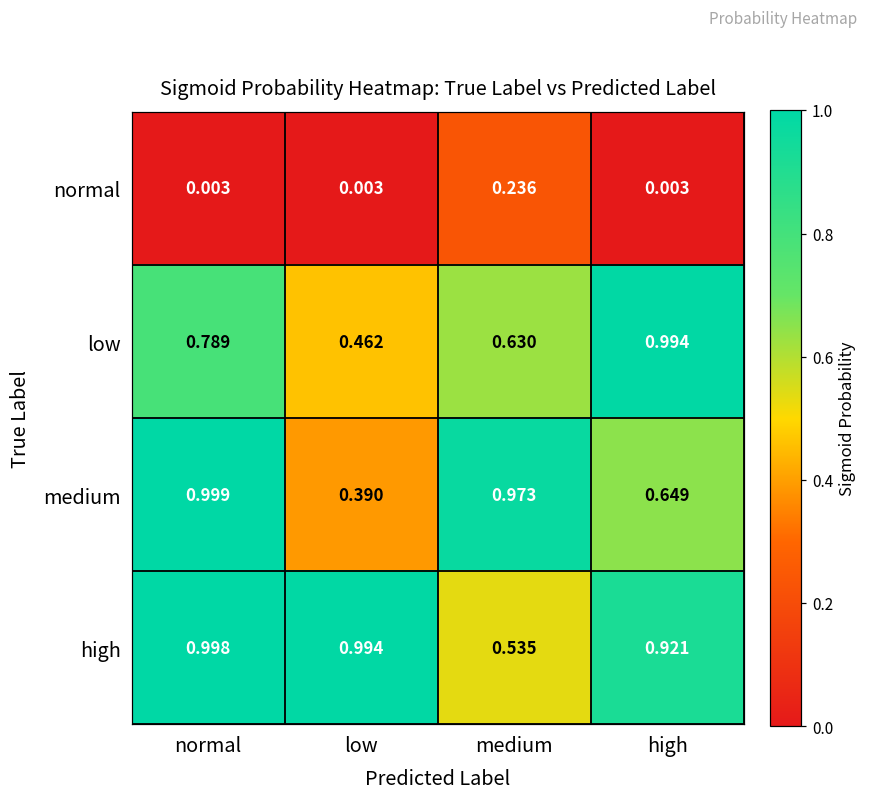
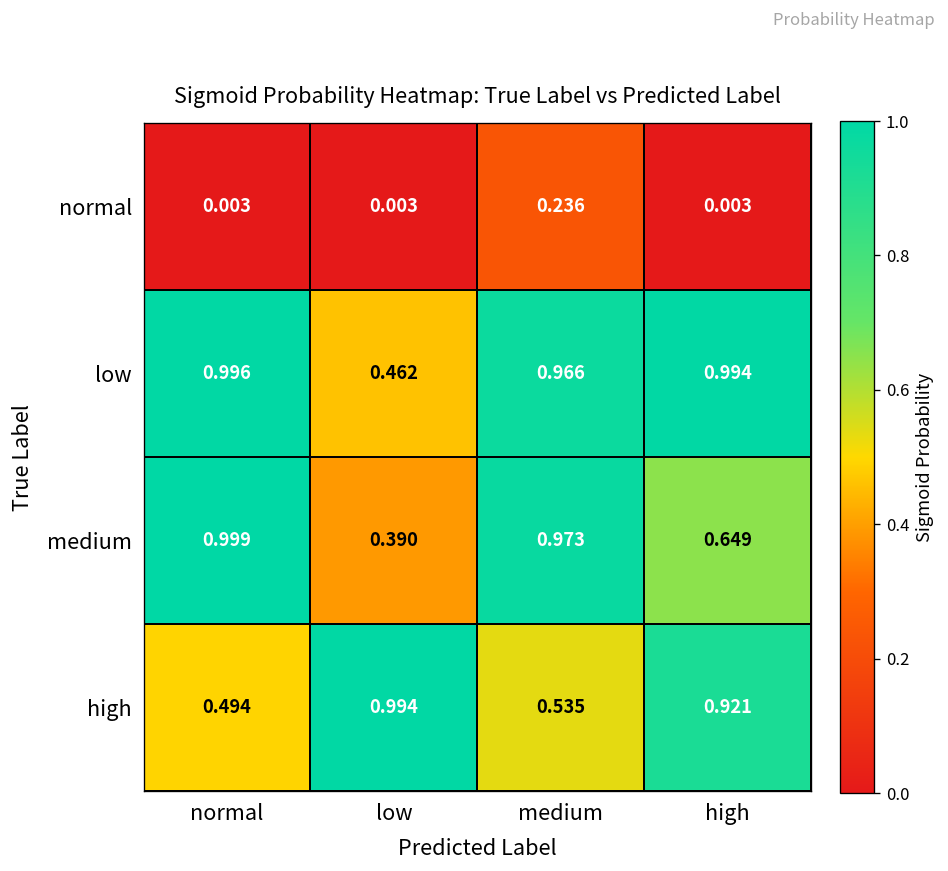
  {
    "normal": {
      "normal": 0.003,
      "low": 0.003,
      "medium": 0.236,
      "high": 0.003
    },
    "low": {
-     "normal": 0.789,
+     "normal": 0.996,
      "low": 0.462,
-     "medium": 0.630,
+     "medium": 0.966,
      "high": 0.994
    },
    "medium": {
      "normal": 0.999,
      "low": 0.390,
      "medium": 0.973,
      "high": 0.649
    },
    "high": {
-     "normal": 0.998,
+     "normal": 0.494,
      "low": 0.994,
      "medium": 0.535,
      "high": 0.921
    }
  }
